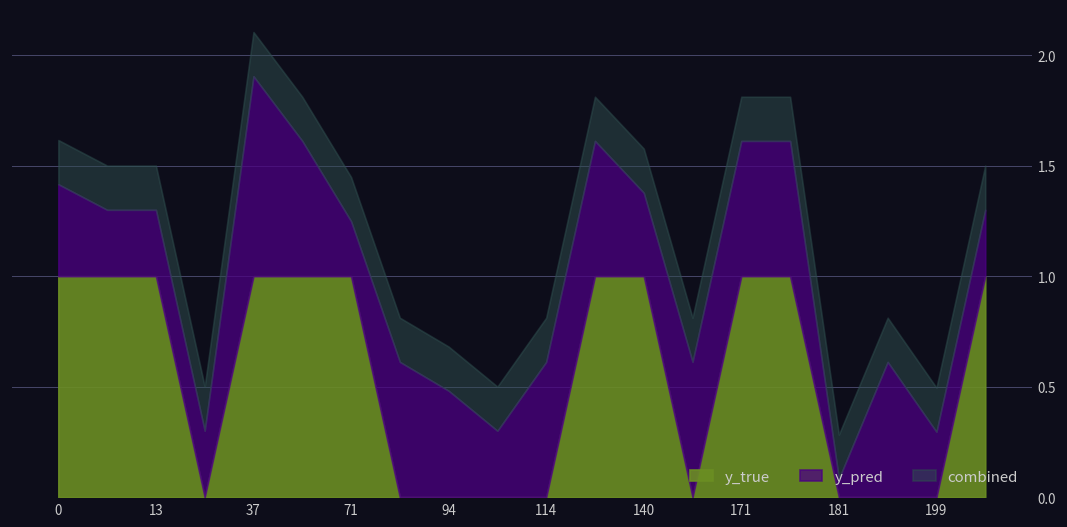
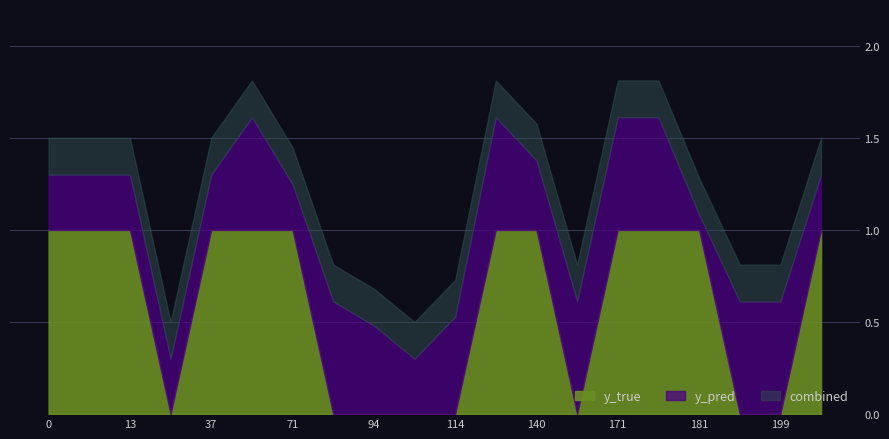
  {
    "y_true": {
      "0": 1,
      "37": 1,
      "71": 1,
      "94": 0,
      "114": 0,
      "140": 1,
      "171": 1,
-     "181": 0,
+     "181": 1,
      "199": 0
    },
    "y_pred": {
-     "0": 0.42,
-     "37": 0.90,
+     "0": 0.30,
+     "37": 0.30,
      "71": 0.25,
      "94": 0.48,
-     "114": 0.61,
+     "114": 0.53,
      "140": 0.38,
      "171": 0.61,
      "181": 0.08,
-     "199": 0.30
+     "199": 0.61
    },
    "combined": {
      "0": 0.20,
      "37": 0.20,
      "71": 0.20,
      "94": 0.20,
      "114": 0.20,
      "140": 0.20,
      "171": 0.20,
      "181": 0.20,
      "199": 0.20
    }
  }
